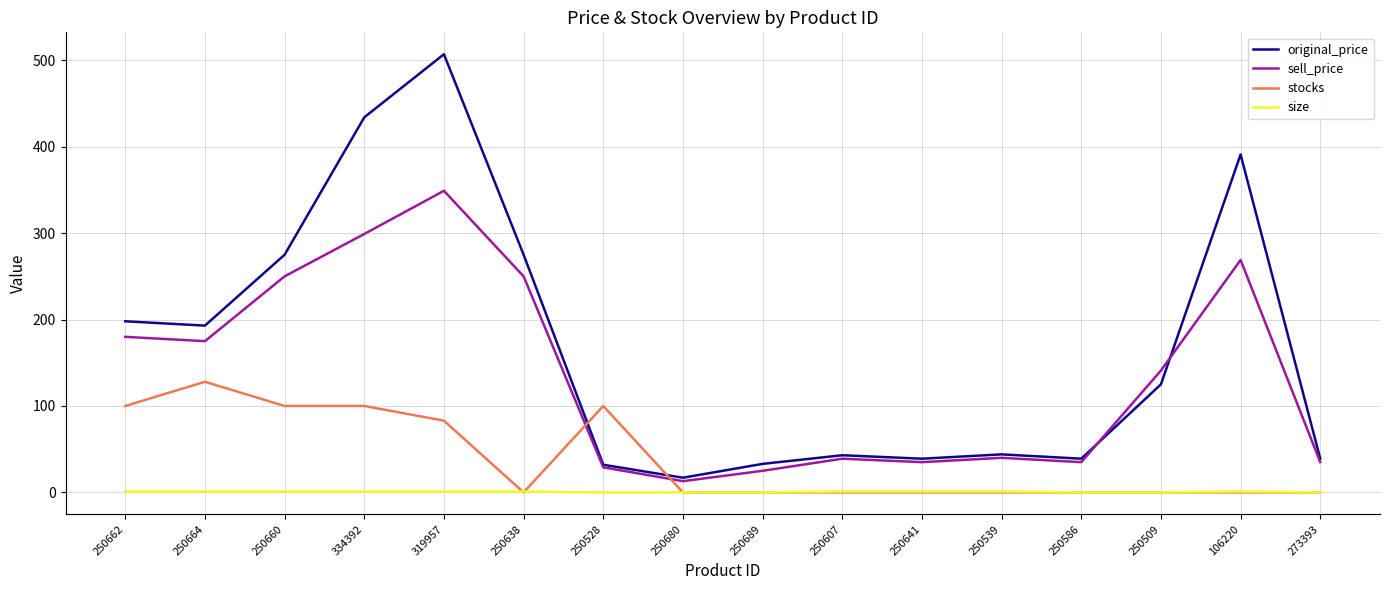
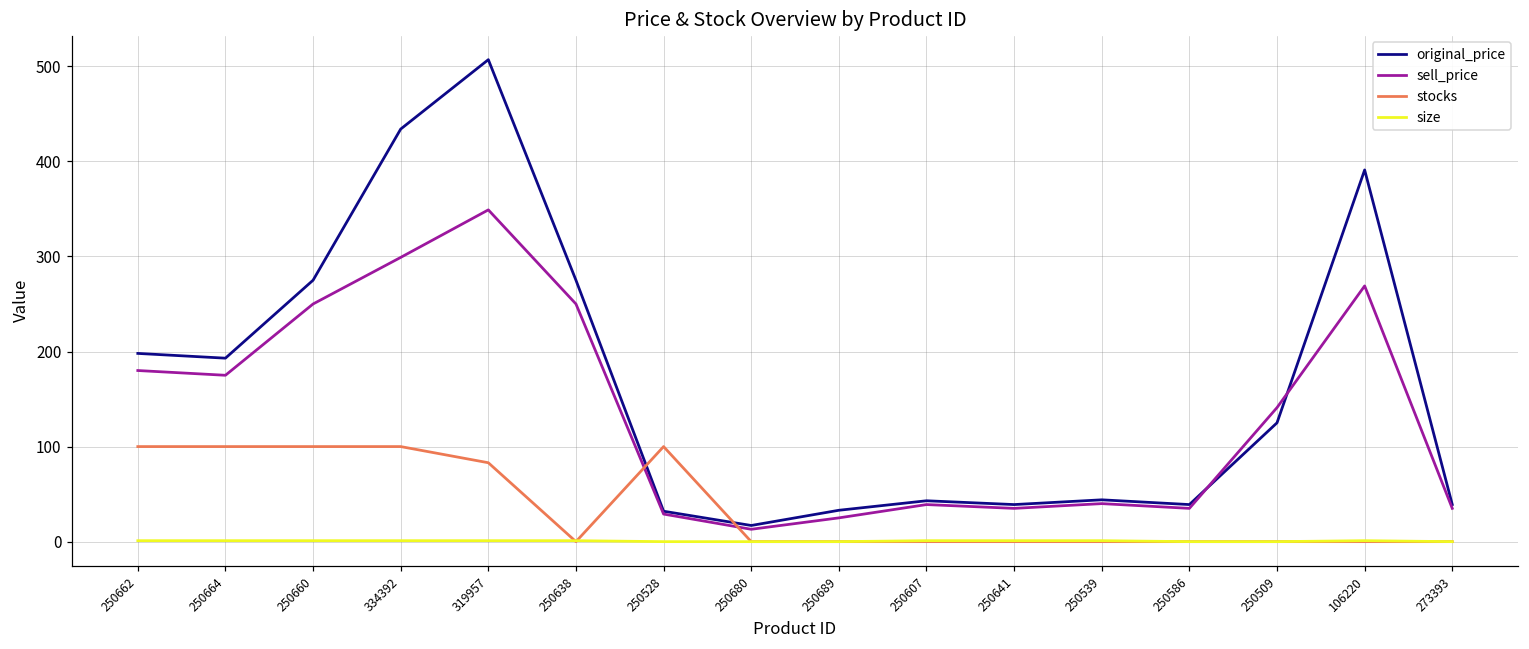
  {
    "original_price": {
      "250662": 200,
      "250664": 190,
      "250660": 280,
      "334392": 430,
      "319957": 510,
      "250638": 280,
      "250528": 30,
      "250680": 20,
      "250689": 30,
      "250607": 40,
      "250641": 40,
      "250539": 40,
      "250586": 40,
      "250509": 130,
      "106220": 390,
      "273393": 40
    },
    "sell_price": {
      "250662": 180,
      "250664": 180,
      "250660": 250,
      "334392": 300,
      "319957": 350,
      "250638": 250,
      "250528": 30,
      "250680": 10,
      "250689": 30,
      "250607": 40,
      "250641": 40,
      "250539": 40,
      "250586": 40,
      "250509": 140,
      "106220": 270,
      "273393": 40
    },
    "stocks": {
      "250662": 100,
-     "250664": 130,
+     "250664": 100,
      "250660": 100,
      "334392": 100,
      "319957": 80,
      "250528": 100
    },
    "size": {
      "250662": 0,
      "250664": 0,
      "250660": 0,
      "334392": 0,
      "319957": 0,
      "250528": 0
    }
  }
